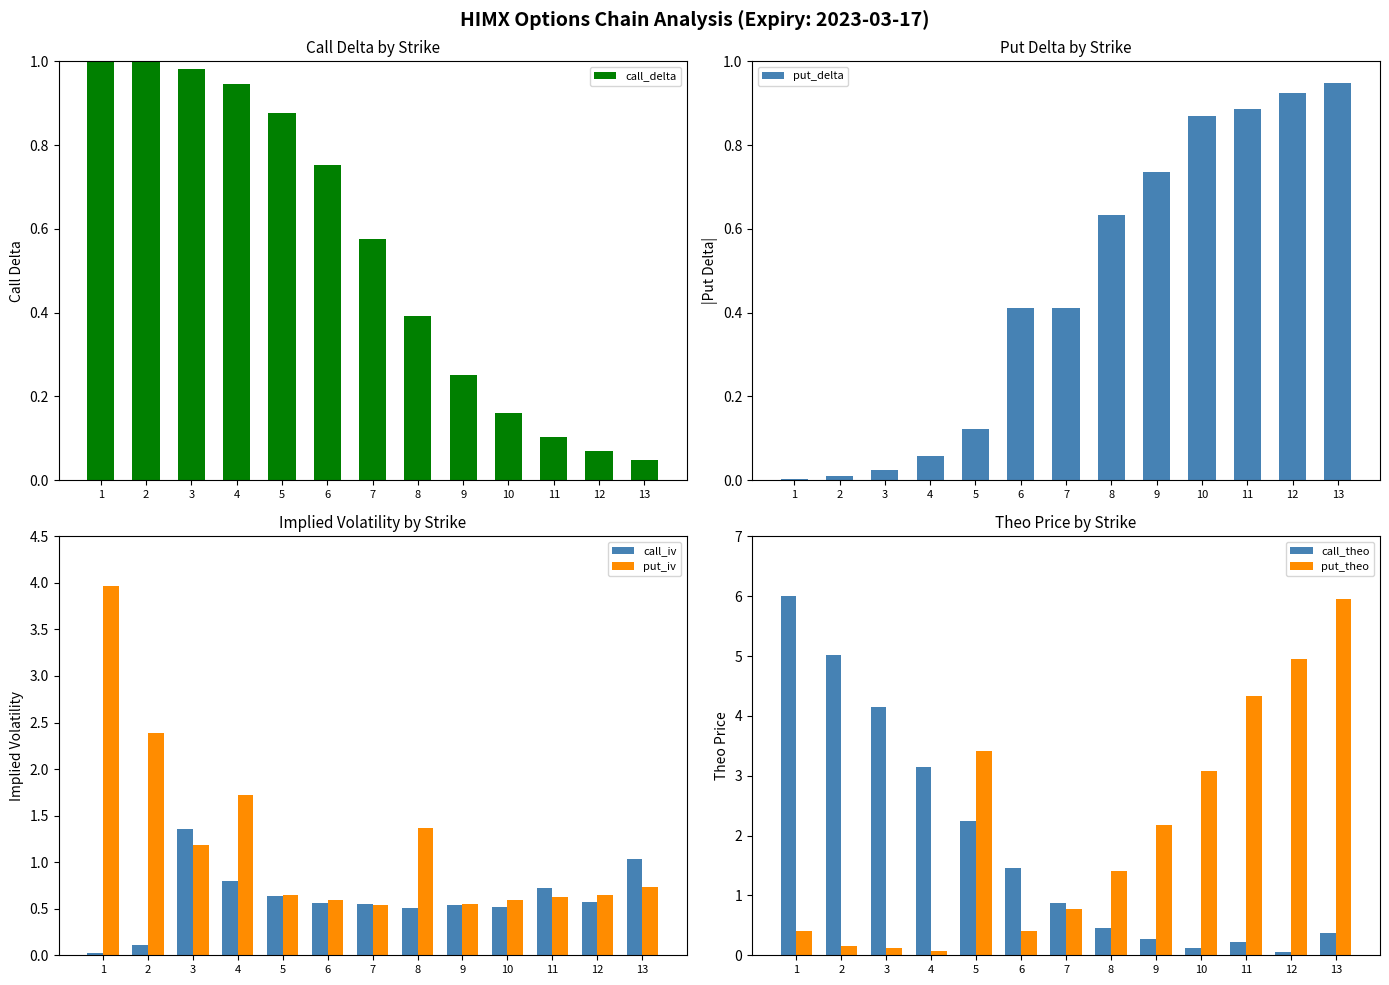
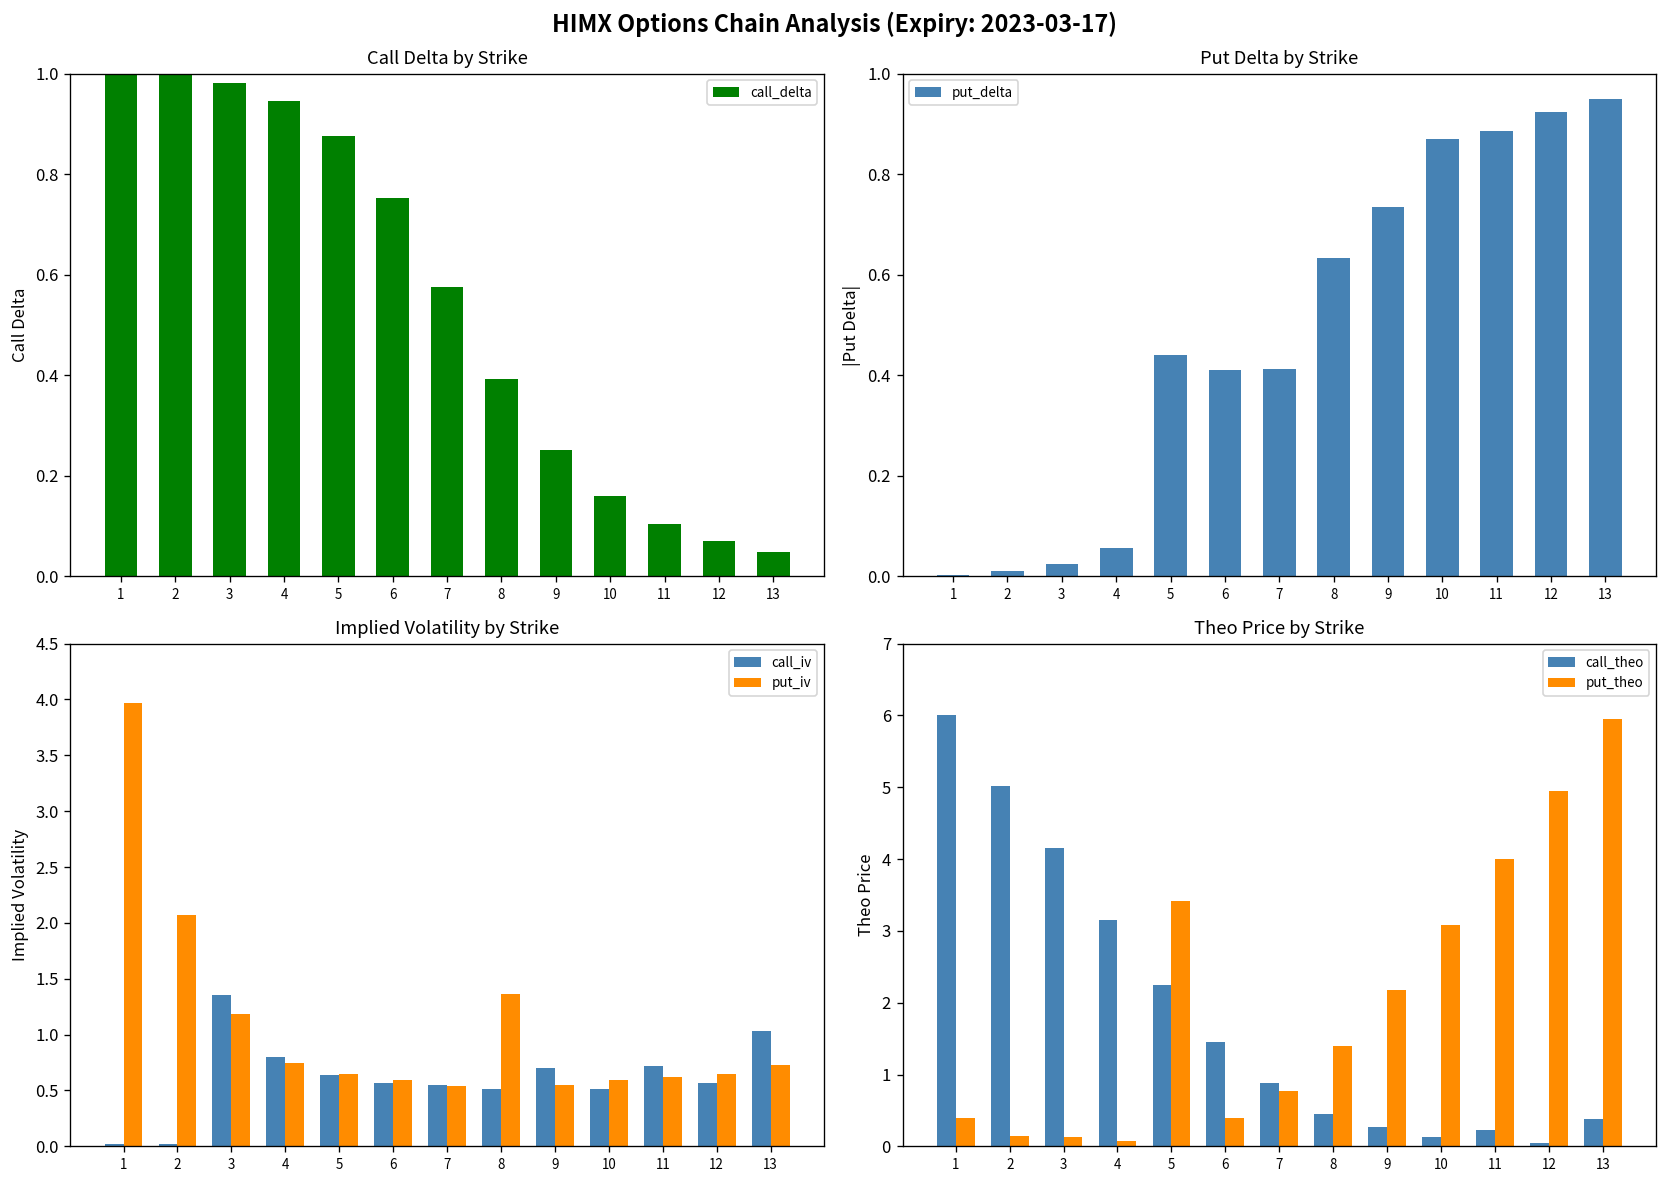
  {
    "Call Delta by Strike": {
      "1": 1.00,
      "2": 1.00,
      "3": 0.98,
      "4": 0.95,
      "5": 0.88,
      "6": 0.75,
      "7": 0.58,
      "8": 0.39,
      "9": 0.25,
      "10": 0.16,
      "11": 0.10,
      "12": 0.07,
      "13": 0.05
    },
    "Put Delta by Strike": {
      "2": 0.01,
      "3": 0.03,
      "4": 0.06,
-     "5": 0.12,
+     "5": 0.44,
      "6": 0.41,
      "7": 0.41,
      "8": 0.63,
      "9": 0.74,
      "10": 0.87,
      "11": 0.89,
      "12": 0.92,
      "13": 0.95
    },
    "Implied Volatility by Strike": {
      "call_iv": {
-       "2": 0.1,
+       "2": 0.0,
        "3": 1.4,
        "4": 0.8,
        "5": 0.6,
        "6": 0.6,
        "7": 0.5,
        "8": 0.5,
-       "9": 0.5,
+       "9": 0.7,
        "10": 0.5,
        "11": 0.7,
        "12": 0.6,
        "13": 1.0
      },
      "put_iv": {
        "1": 4.0,
-       "2": 2.4,
+       "2": 2.1,
        "3": 1.2,
-       "4": 1.7,
+       "4": 0.7,
        "5": 0.6,
        "6": 0.6,
        "7": 0.5,
        "8": 1.4,
        "9": 0.5,
        "10": 0.6,
        "11": 0.6,
        "12": 0.6,
        "13": 0.7
      }
    },
    "Theo Price by Strike": {
      "call_theo": {
        "1": 6.0,
        "2": 5.0,
        "3": 4.1,
        "4": 3.1,
        "5": 2.2,
        "6": 1.4,
        "7": 0.9,
        "8": 0.5,
        "9": 0.3,
        "10": 0.1,
        "11": 0.2,
        "12": 0.0,
        "13": 0.4
      },
      "put_theo": {
        "1": 0.4,
        "2": 0.1,
        "3": 0.1,
        "4": 0.1,
        "5": 3.4,
        "6": 0.4,
        "7": 0.8,
        "8": 1.4,
        "9": 2.2,
        "10": 3.1,
-       "11": 4.3,
+       "11": 4.0,
        "12": 4.9,
        "13": 6.0
      }
    }
  }
